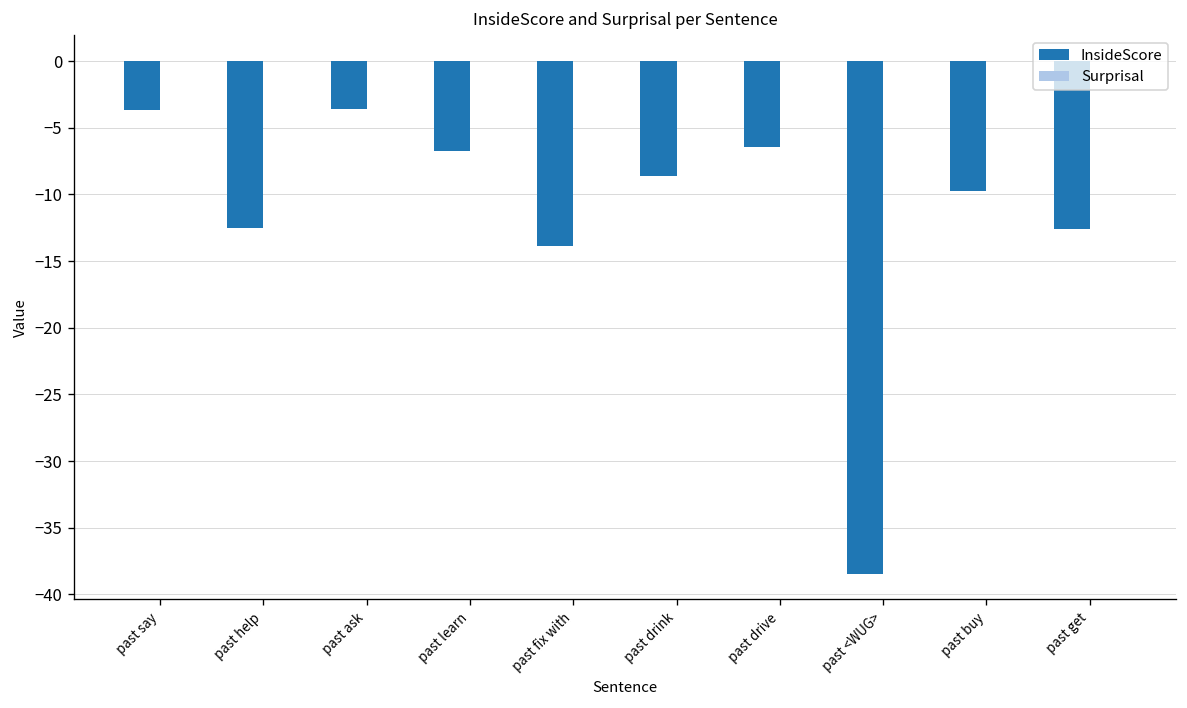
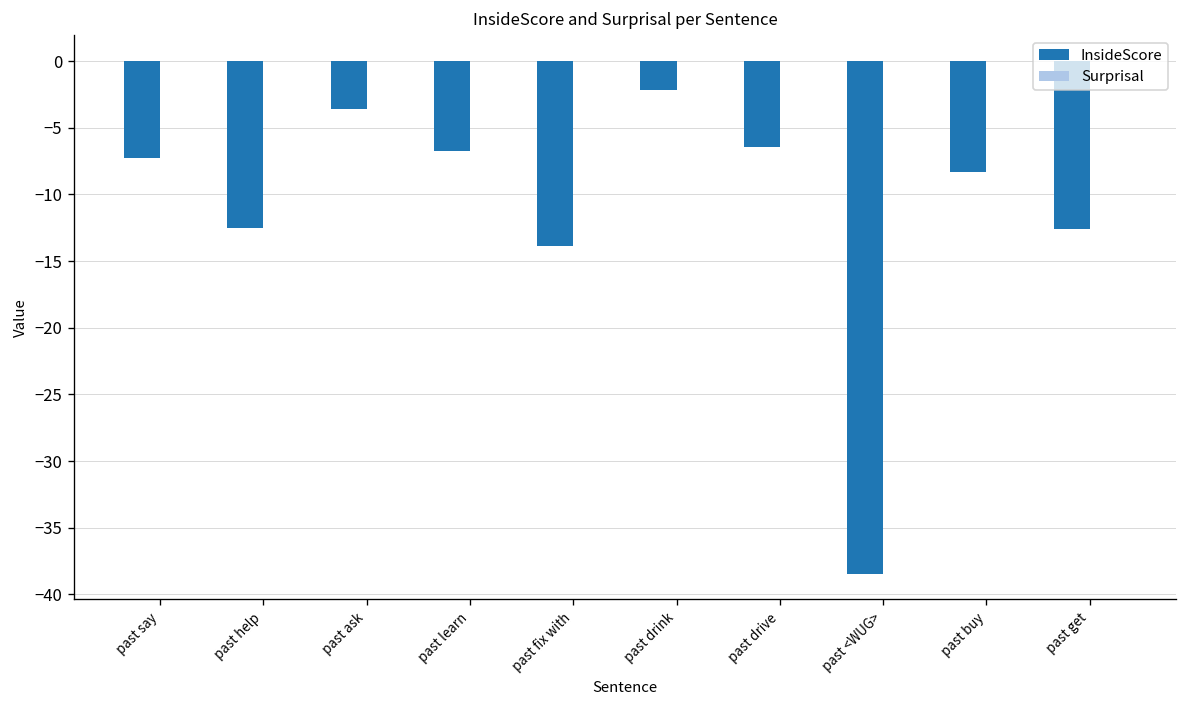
  {
    "InsideScore": {
-     "past say": -3.7,
+     "past say": -7.3,
      "past help": -12.5,
      "past ask": -3.6,
      "past learn": -6.8,
      "past fix with": -13.9,
-     "past drink": -8.6,
+     "past drink": -2.1,
      "past drive": -6.5,
      "past <WUG>": -38.5,
-     "past buy": -9.8,
+     "past buy": -8.3,
      "past get": -12.6
    }
  }
